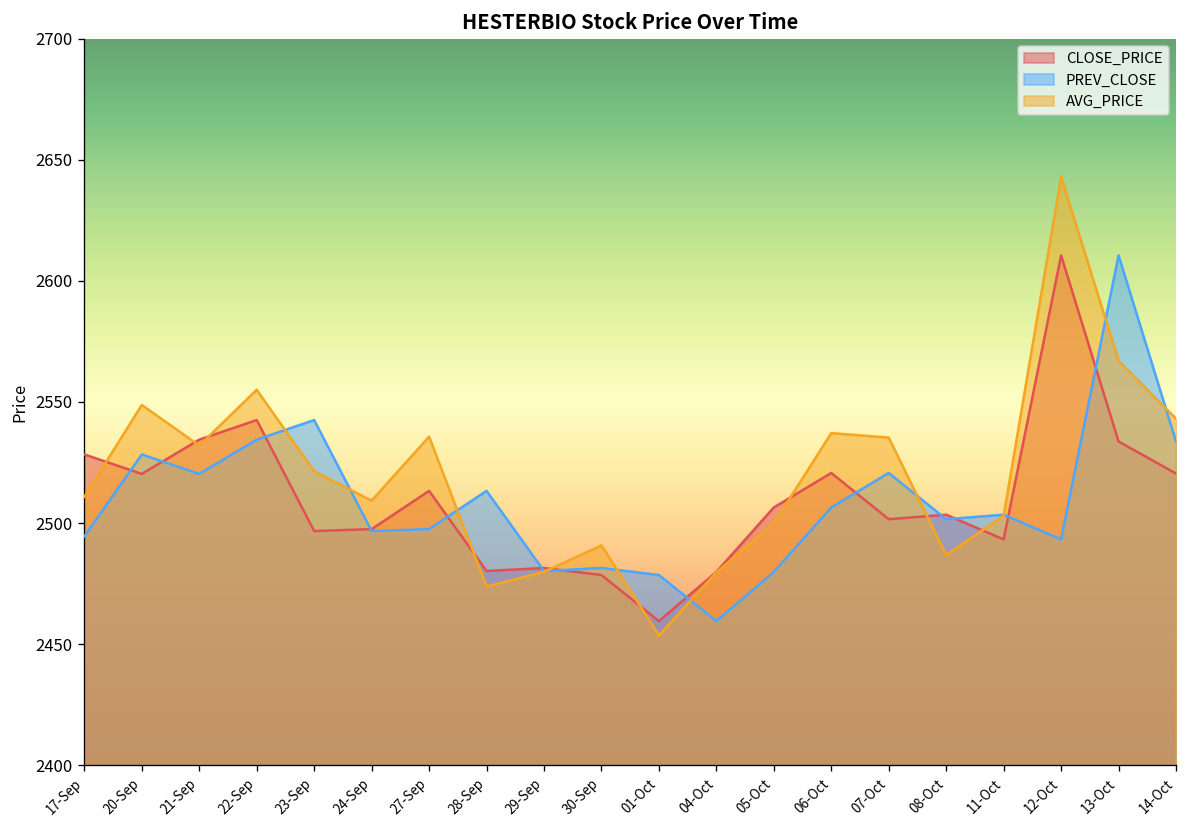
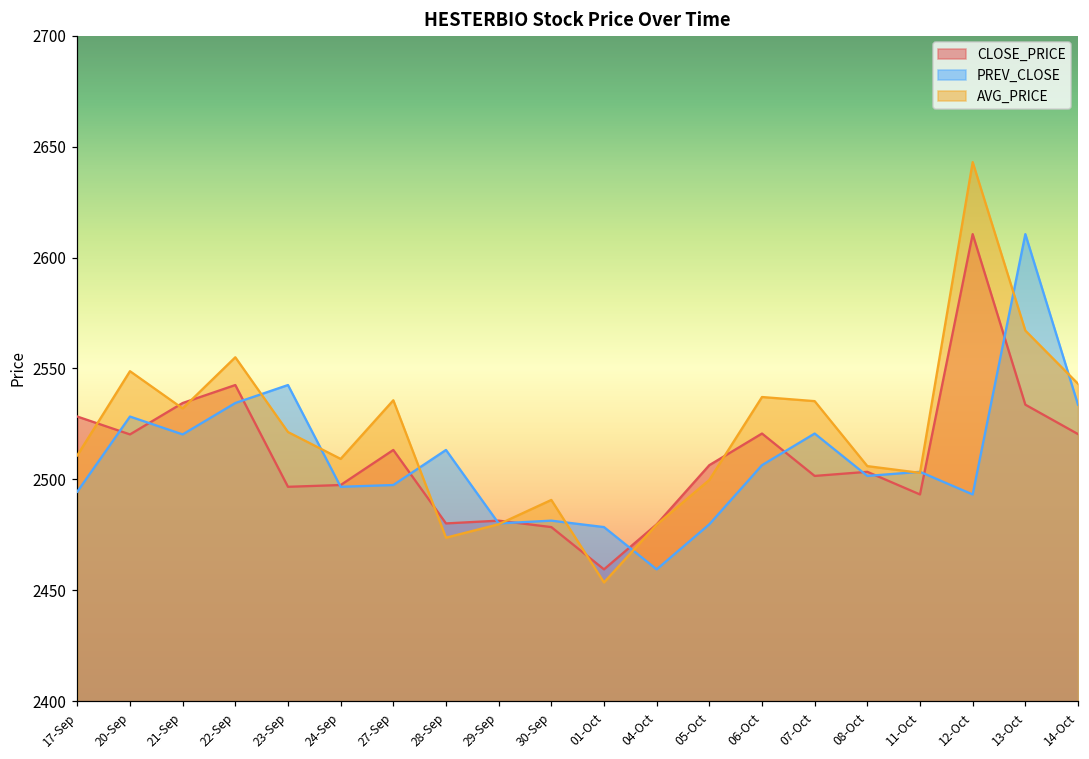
  {
    "CLOSE_PRICE": {
      "17-Sep": 2528,
      "20-Sep": 2520,
      "21-Sep": 2534,
      "22-Sep": 2543,
      "23-Sep": 2497,
      "27-Sep": 2513,
      "28-Sep": 2480,
      "30-Sep": 2479,
      "01-Oct": 2460,
      "05-Oct": 2506,
      "06-Oct": 2521,
      "07-Oct": 2502,
      "08-Oct": 2503,
      "11-Oct": 2493,
      "12-Oct": 2611,
      "13-Oct": 2534,
      "14-Oct": 2520
    },
    "PREV_CLOSE": {
      "17-Sep": 2495,
      "20-Sep": 2528,
      "21-Sep": 2520,
      "22-Sep": 2534,
      "23-Sep": 2543,
      "27-Sep": 2498,
      "28-Sep": 2513,
      "30-Sep": 2481,
      "01-Oct": 2479,
      "04-Oct": 2460,
      "05-Oct": 2480,
      "06-Oct": 2506,
      "07-Oct": 2521,
      "08-Oct": 2502,
      "12-Oct": 2493,
      "13-Oct": 2611,
      "14-Oct": 2534
    },
    "AVG_PRICE": {
      "17-Sep": 2511,
      "20-Sep": 2549,
      "21-Sep": 2532,
      "22-Sep": 2555,
      "23-Sep": 2521,
      "24-Sep": 2509,
      "27-Sep": 2536,
      "28-Sep": 2474,
      "30-Sep": 2491,
      "01-Oct": 2454,
      "05-Oct": 2500,
      "06-Oct": 2537,
      "07-Oct": 2535,
-     "08-Oct": 2487,
+     "08-Oct": 2506,
      "12-Oct": 2643,
      "13-Oct": 2567,
      "14-Oct": 2543
    }
  }
